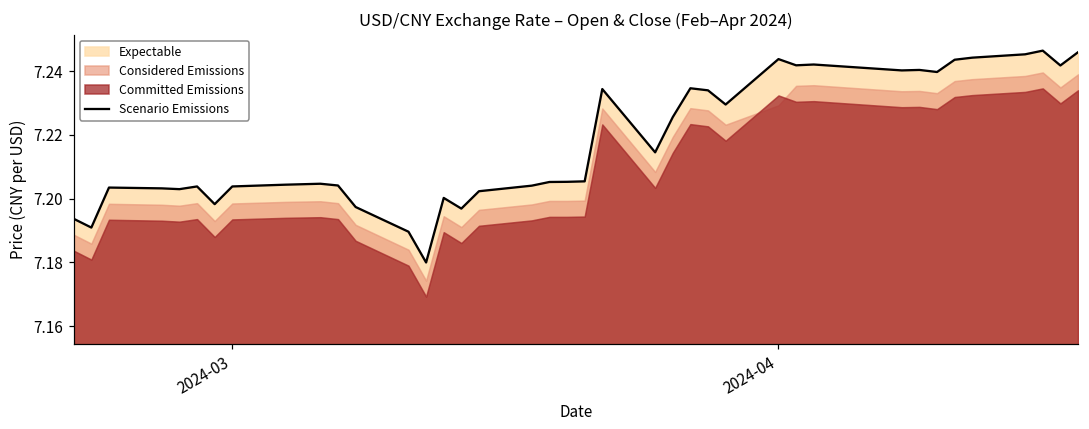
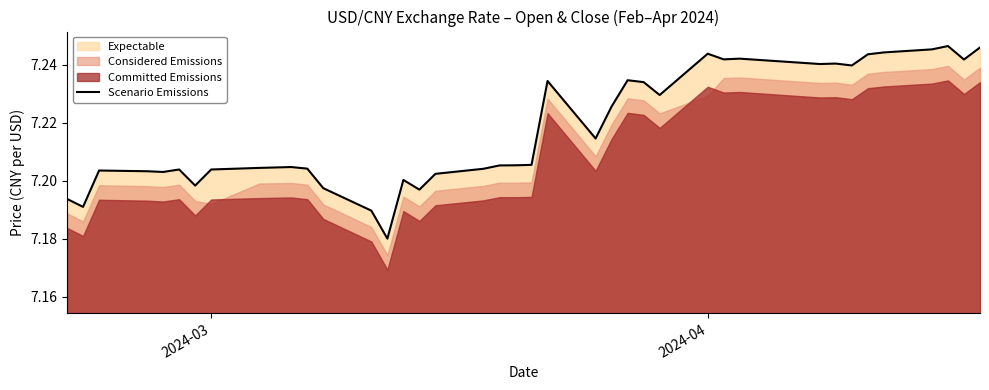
  {
    "Expectable": {
      "2024-03": 7.204,
      "2024-04": 7.244
    },
    "Considered Emissions": {
-     "2024-03": 7.199,
+     "2024-03": 7.192,
      "2024-04": 7.229
    },
    "Committed Emissions": {
      "2024-03": 7.194,
      "2024-04": 7.232
    }
  }
